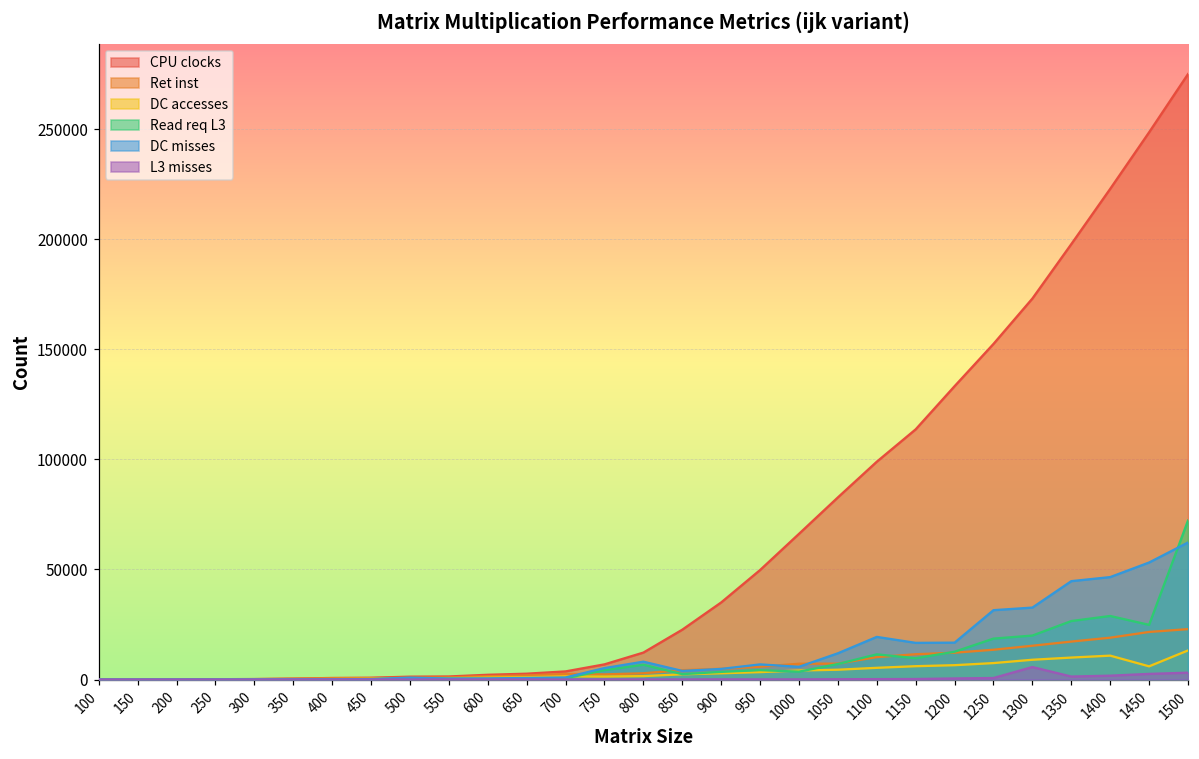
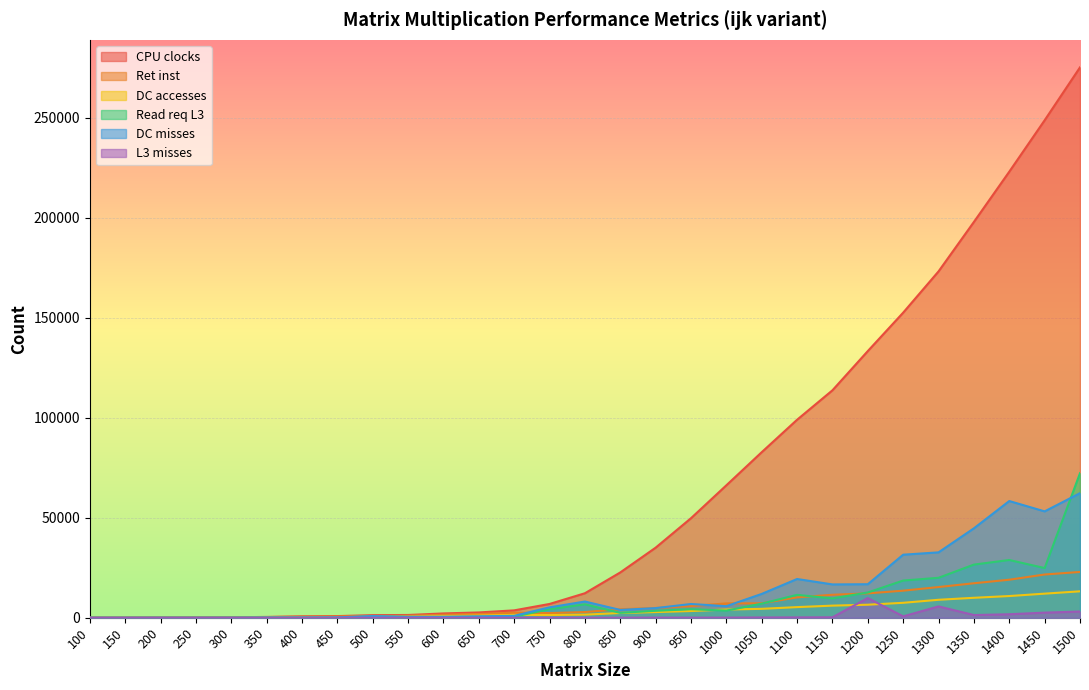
  {
    "DC accesses": {
      "800": 2000,
      "1050": 4000,
      "1100": 5000,
      "1150": 6000,
      "1200": 7000,
      "1250": 7000,
      "1300": 9000,
      "1350": 10000,
      "1400": 11000,
-     "1450": 6000,
+     "1450": 12000,
      "1500": 13000
    },
    "Read req L3": {
      "800": 7000,
      "1150": 10000,
      "1250": 19000,
      "1300": 20000,
      "1350": 27000,
      "1400": 29000,
      "1450": 25000,
      "1500": 72000
    },
    "DC misses": {
      "800": 8000,
      "1000": 6000,
      "1050": 12000,
      "1100": 19000,
      "1150": 17000,
      "1200": 17000,
      "1250": 32000,
      "1300": 33000,
      "1350": 45000,
-     "1400": 47000,
+     "1400": 58000,
      "1450": 53000,
      "1500": 62000
    },
    "L3 misses": {
      "750": 0,
      "800": 0,
      "850": 0,
      "900": 0,
      "950": 0,
      "1000": 0,
      "1050": 0,
      "1100": 0,
      "1150": 0,
-     "1200": 0,
+     "1200": 10000,
      "1250": 1000,
      "1300": 6000,
      "1350": 1000,
      "1400": 2000,
      "1450": 3000,
      "1500": 3000
    }
  }
